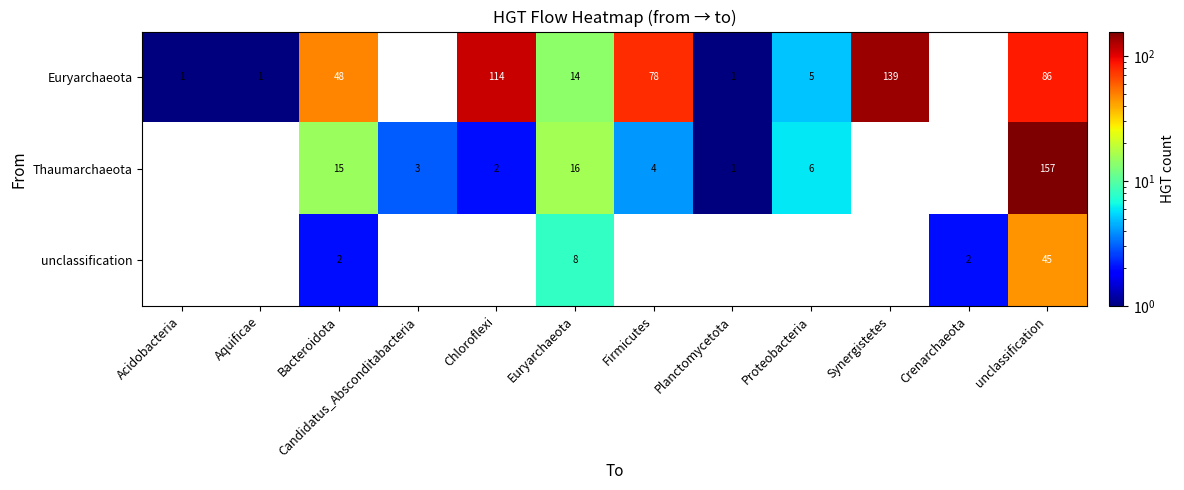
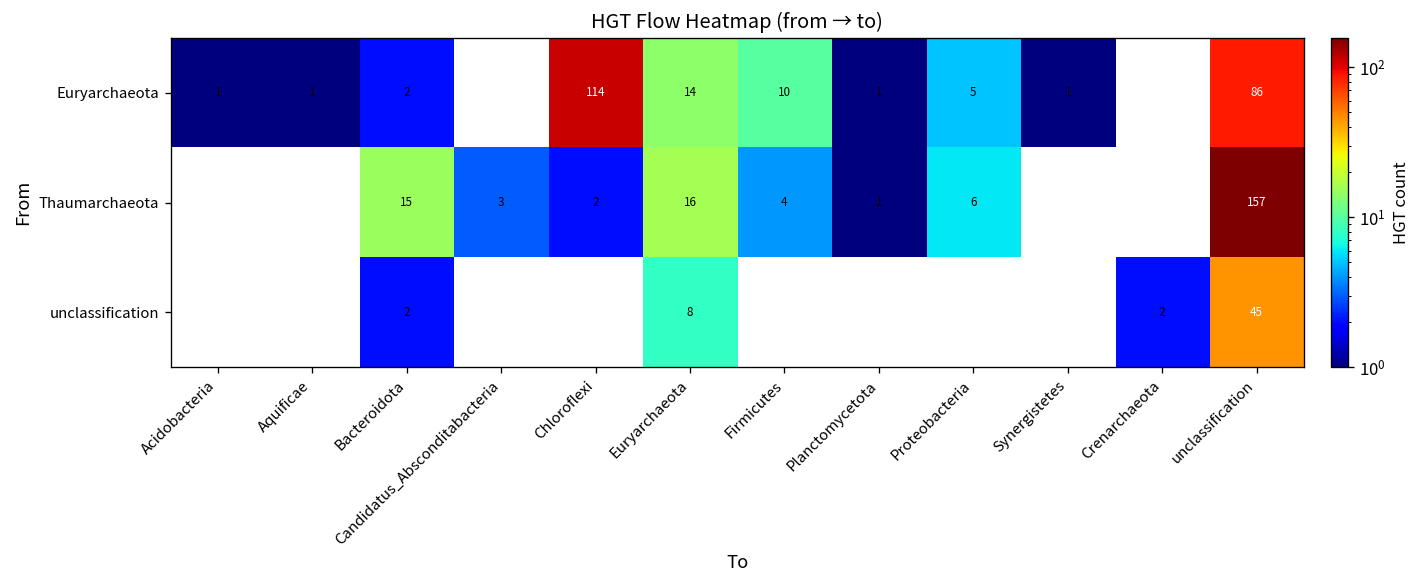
  {
    "Euryarchaeota": {
      "Acidobacteria": 1,
      "Aquificae": 1,
-     "Bacteroidota": 48,
+     "Bacteroidota": 2,
      "Chloroflexi": 114,
      "Euryarchaeota": 14,
-     "Firmicutes": 78,
+     "Firmicutes": 10,
      "Planctomycetota": 1,
      "Proteobacteria": 5,
-     "Synergistetes": 139,
+     "Synergistetes": 1,
      "unclassification": 86
    },
    "Thaumarchaeota": {
      "Bacteroidota": 15,
      "Candidatus_Absconditabacteria": 3,
      "Chloroflexi": 2,
      "Euryarchaeota": 16,
      "Firmicutes": 4,
      "Planctomycetota": 1,
      "Proteobacteria": 6,
      "unclassification": 157
    },
    "unclassification": {
      "Bacteroidota": 2,
      "Euryarchaeota": 8,
      "Crenarchaeota": 2,
      "unclassification": 45
    }
  }
